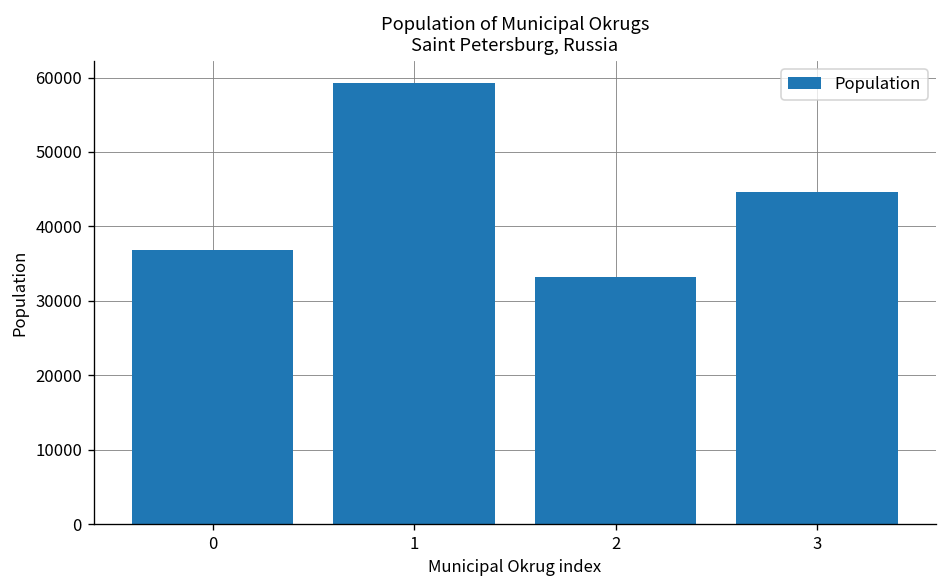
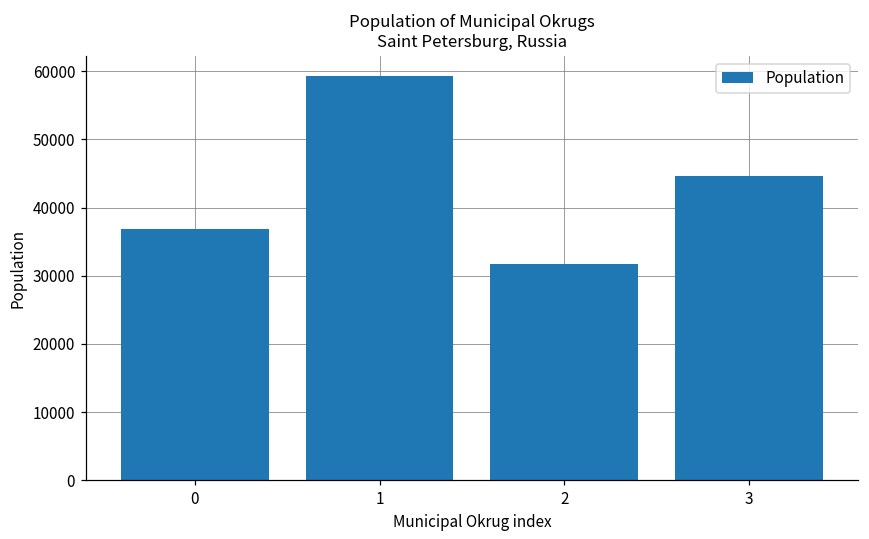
  {
    "0": 37000,
    "1": 59000,
-   "2": 33000,
+   "2": 32000,
    "3": 45000
  }
